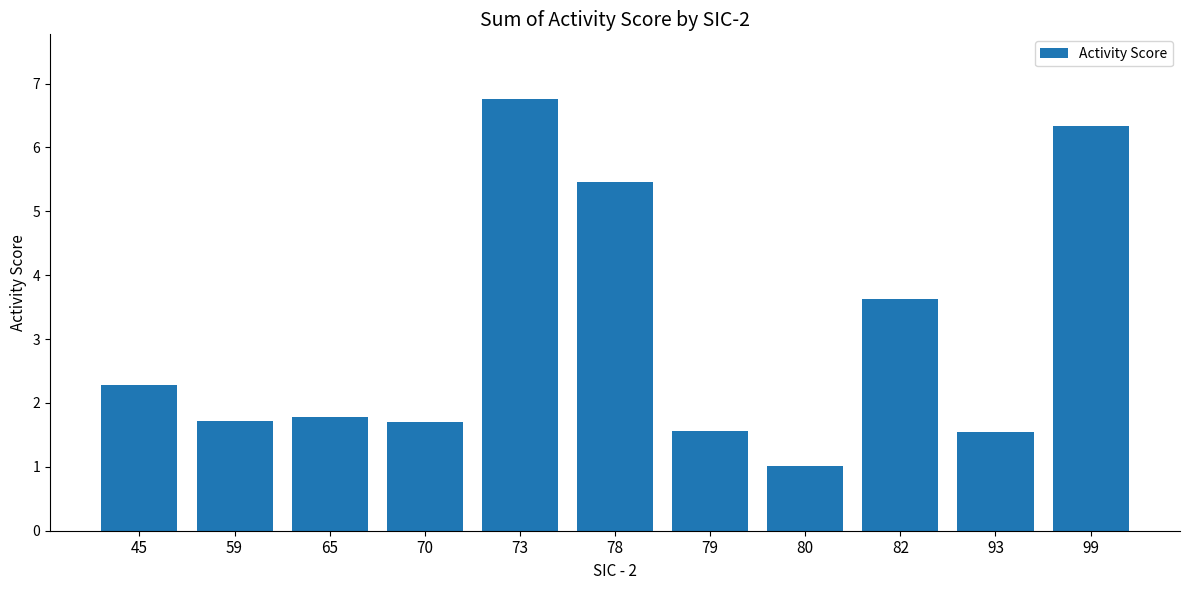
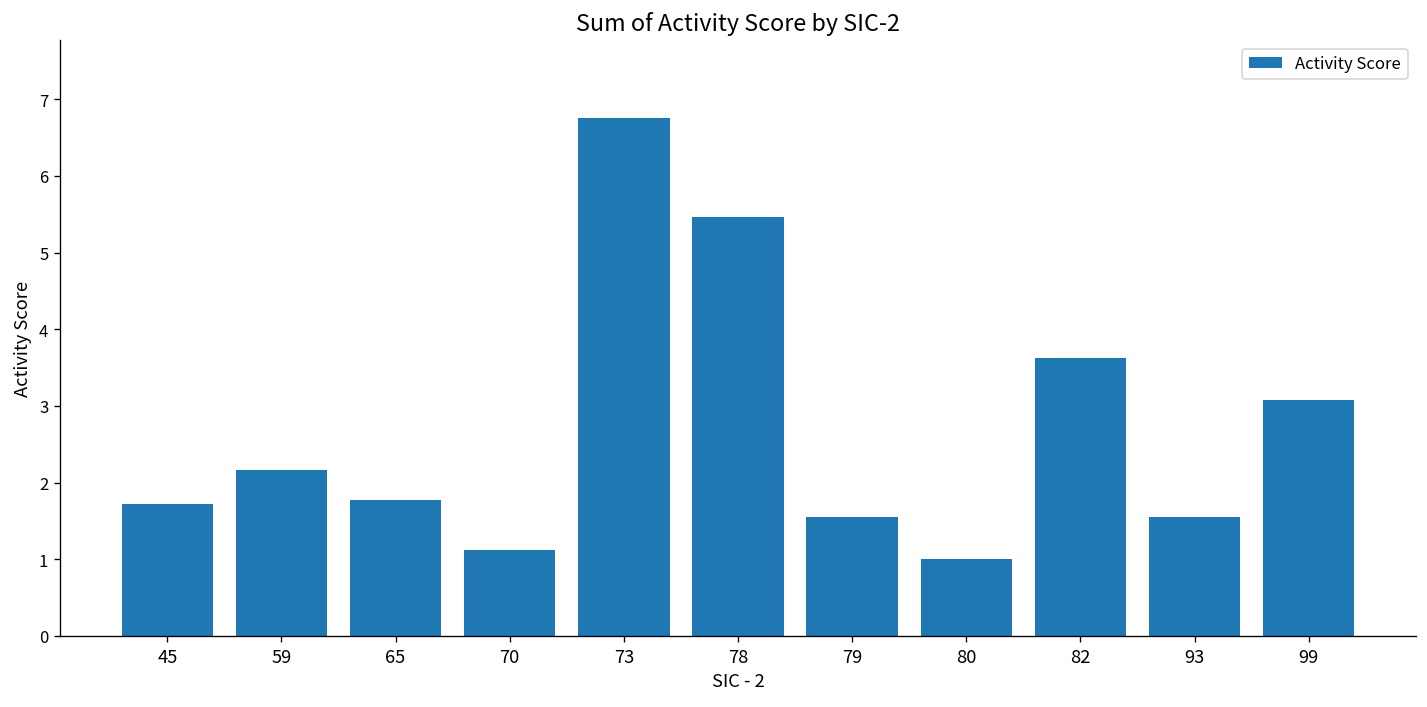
  {
-   "45": 2.3,
-   "59": 1.7,
+   "45": 1.7,
+   "59": 2.2,
    "65": 1.8,
-   "70": 1.7,
+   "70": 1.1,
    "73": 6.8,
    "78": 5.5,
    "79": 1.6,
    "80": 1.0,
    "82": 3.6,
    "93": 1.5,
-   "99": 6.3
+   "99": 3.1
  }
